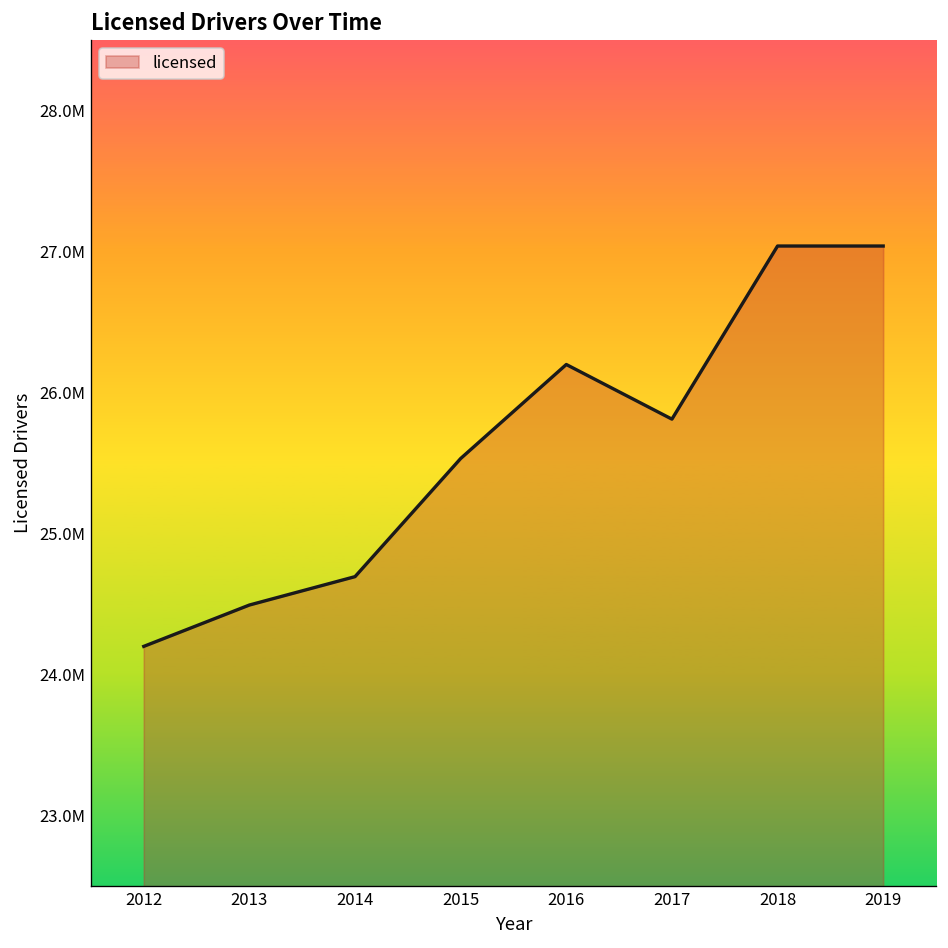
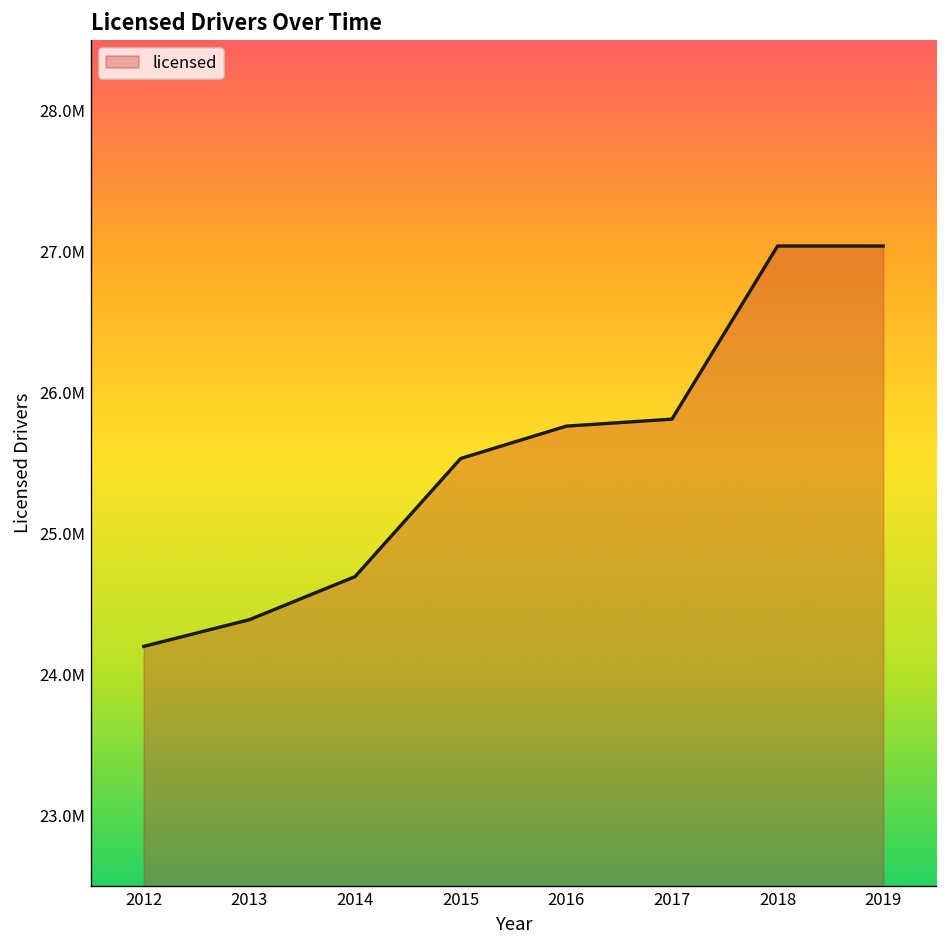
  {
    "2012": 24200000,
-   "2013": 24490000,
+   "2013": 24390000,
    "2014": 24700000,
    "2015": 25530000,
-   "2016": 26200000,
+   "2016": 25760000,
    "2017": 25810000,
    "2018": 27040000,
    "2019": 27040000
  }
